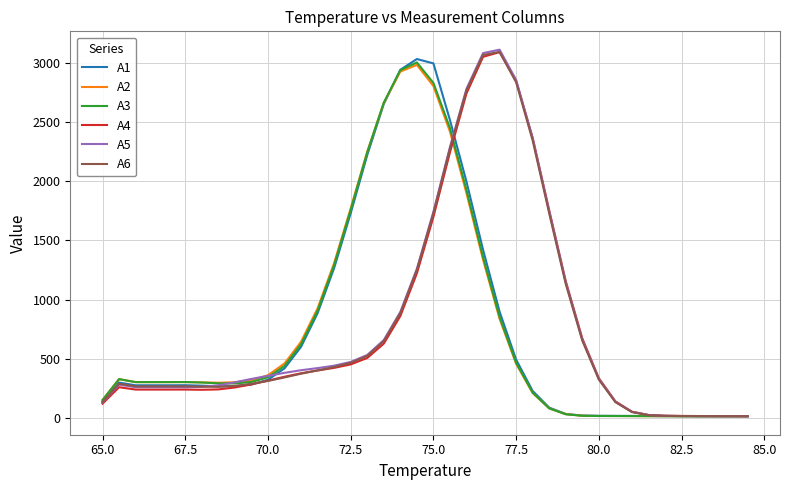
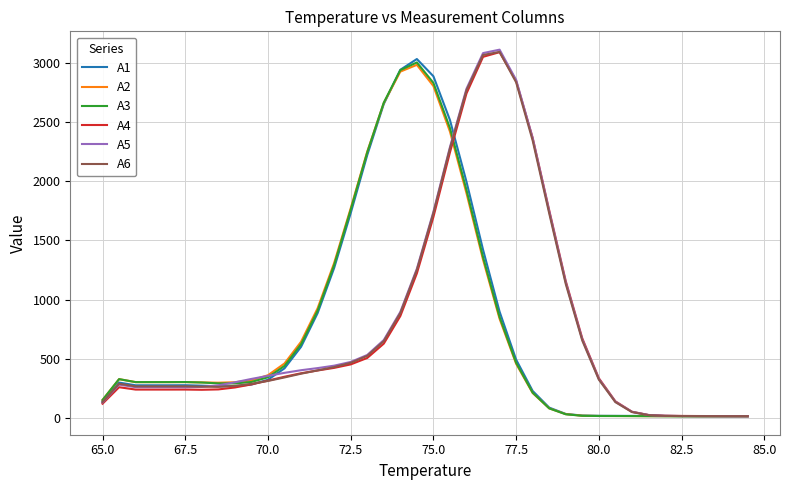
  {
    "A1": {
      "72.5": 1730,
-     "75.0": 3000,
+     "75.0": 2890,
      "77.5": 490
    },
    "A2": {
      "75.0": 2800
    },
    "A3": {
      "75.0": 2830
    },
    "A4": {
      "75.0": 1700
    }
  }
